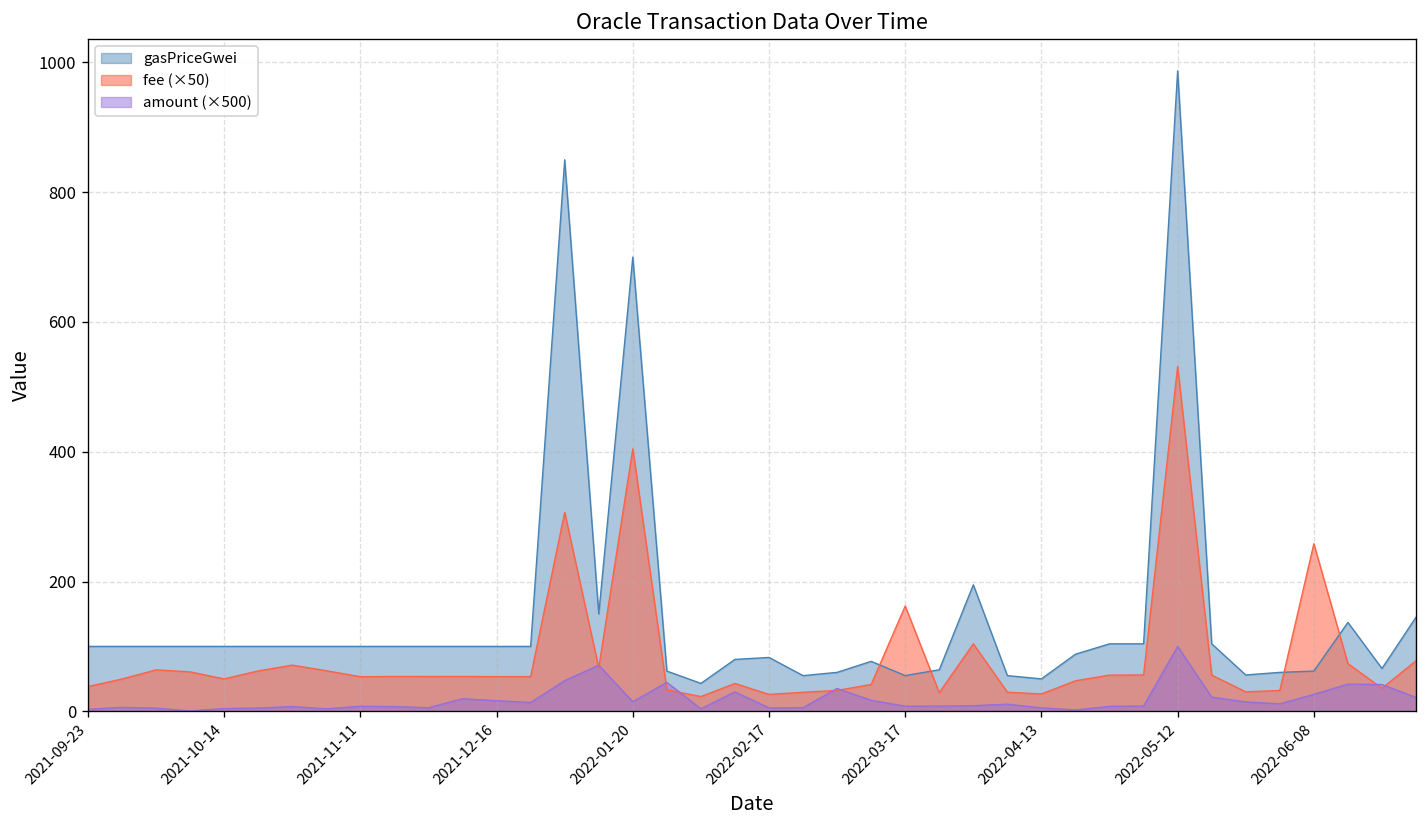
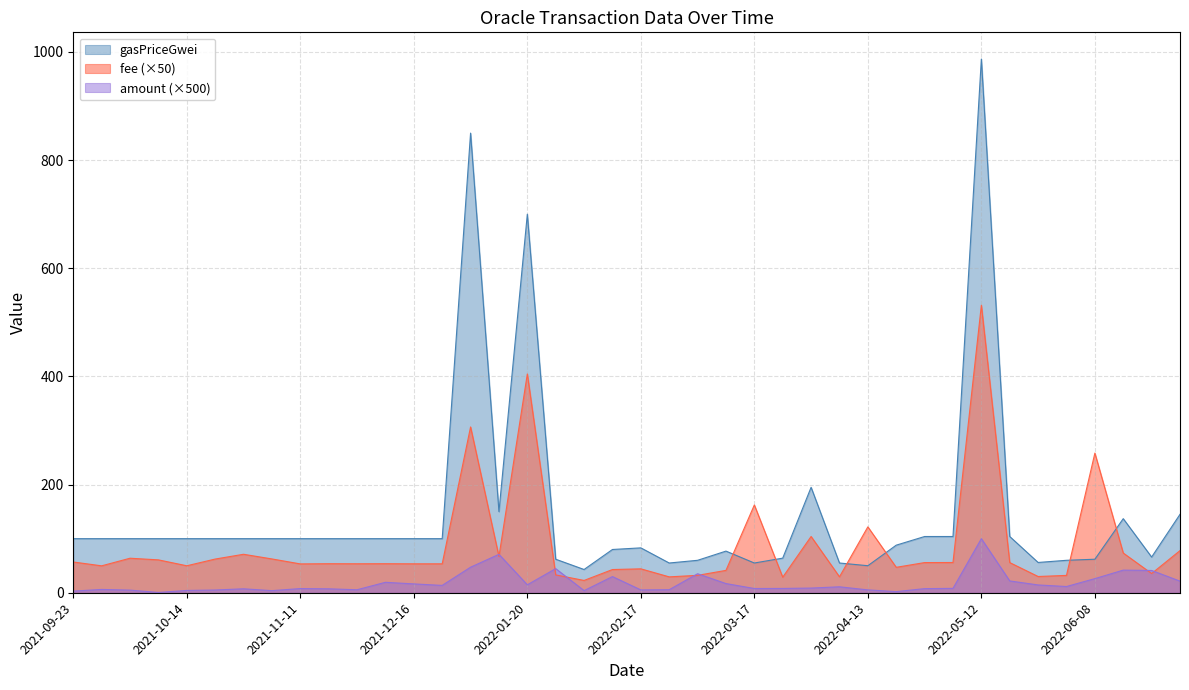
  {
    "fee (×50)": {
-     "2021-09-23": 40,
+     "2021-09-23": 60,
      "2021-10-14": 50,
      "2021-11-11": 50,
      "2021-12-16": 50,
      "2022-01-20": 400,
-     "2022-02-17": 30,
+     "2022-02-17": 40,
      "2022-03-17": 160,
-     "2022-04-13": 30,
+     "2022-04-13": 120,
      "2022-05-12": 530,
      "2022-06-08": 260
    }
  }
